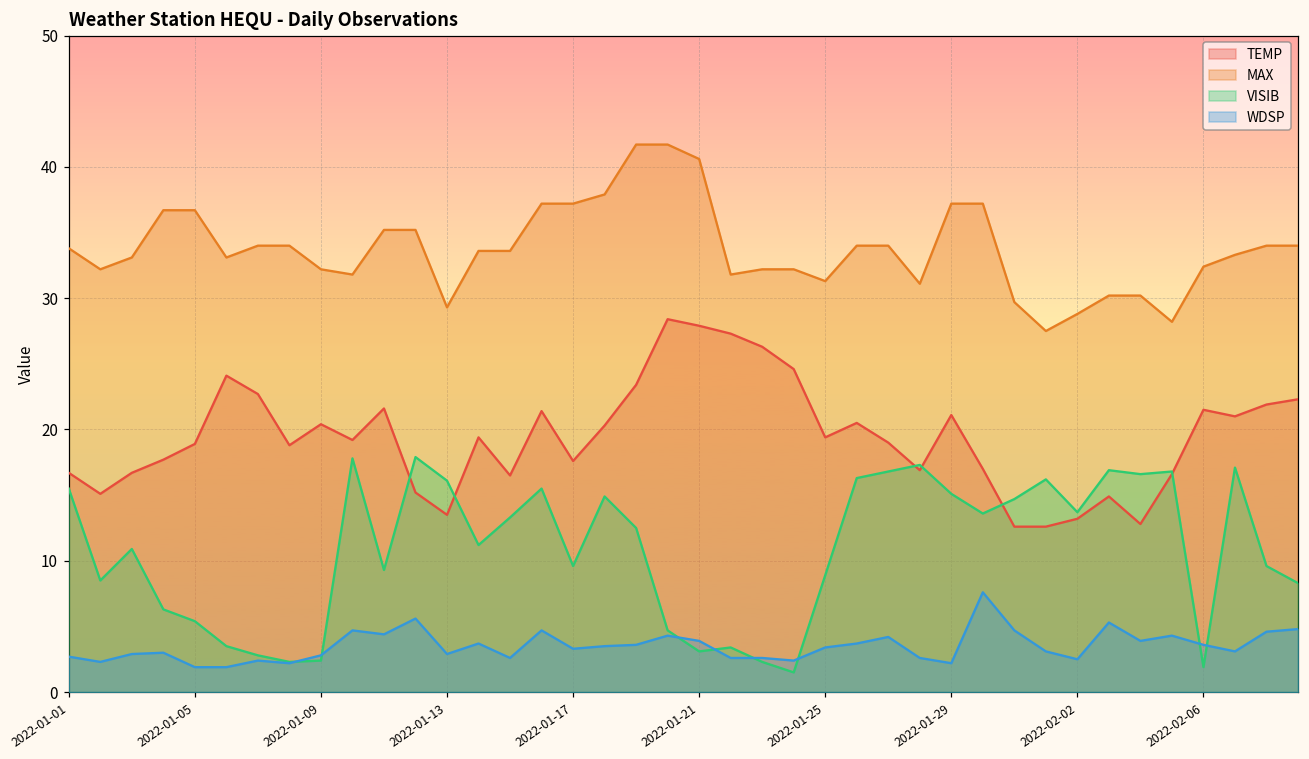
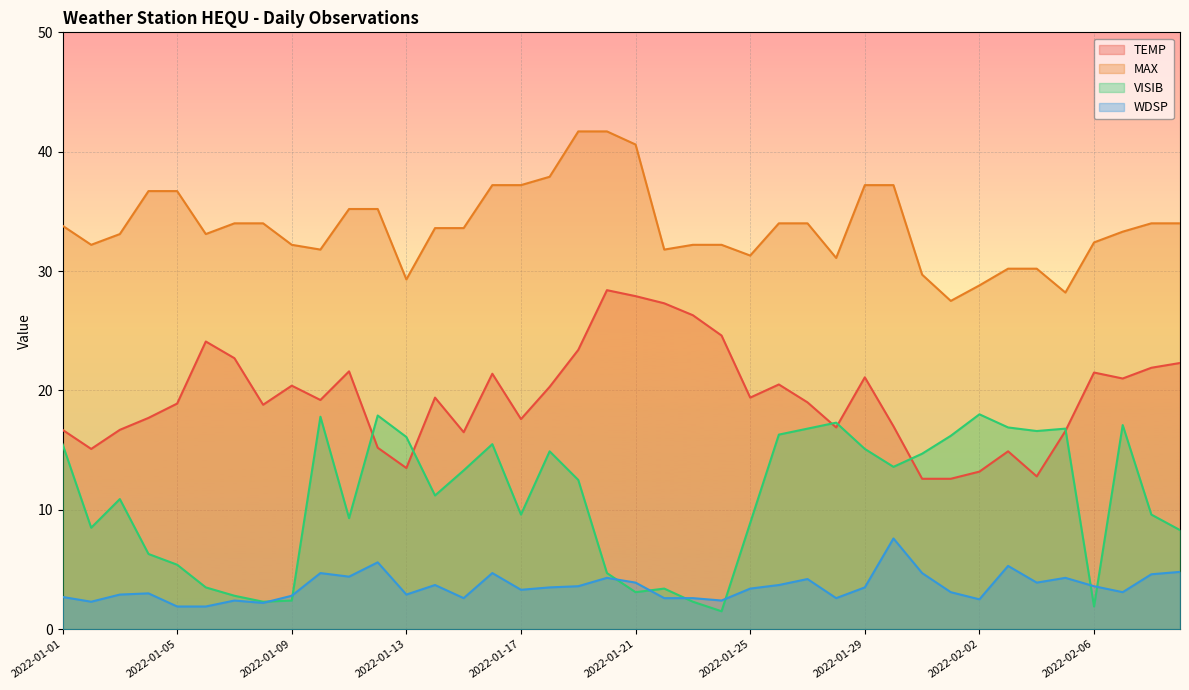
  {
    "VISIB": {
      "2022-01-01": 15.5,
      "2022-01-05": 5.4,
      "2022-01-09": 2.4,
      "2022-01-13": 16.1,
      "2022-01-17": 9.6,
      "2022-01-21": 3.1,
      "2022-01-25": 8.9,
      "2022-01-29": 15.1,
-     "2022-02-02": 13.7,
+     "2022-02-02": 18.0,
      "2022-02-06": 1.9
    },
    "WDSP": {
      "2022-01-01": 2.7,
      "2022-01-05": 1.9,
      "2022-01-09": 2.8,
      "2022-01-13": 2.9,
      "2022-01-17": 3.3,
      "2022-01-21": 3.9,
      "2022-01-25": 3.4,
-     "2022-01-29": 2.2,
+     "2022-01-29": 3.5,
      "2022-02-02": 2.5,
      "2022-02-06": 3.6
    }
  }
